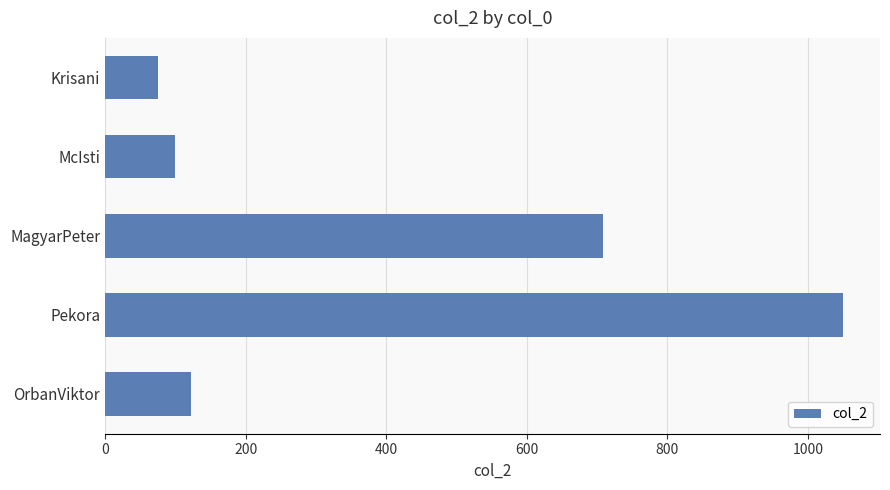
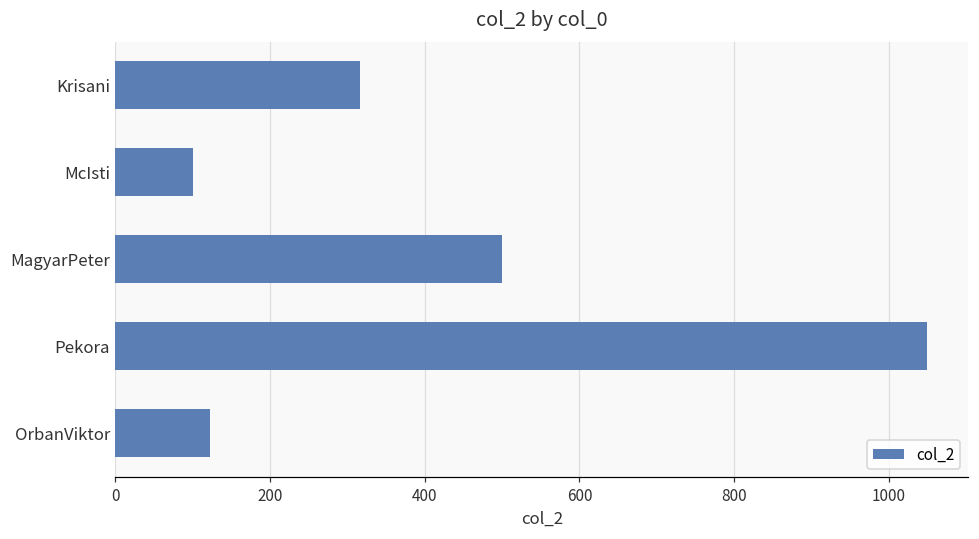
  {
-   "Krisani": 80,
+   "Krisani": 320,
    "McIsti": 100,
-   "MagyarPeter": 710,
+   "MagyarPeter": 500,
    "Pekora": 1050,
    "OrbanViktor": 120
  }
